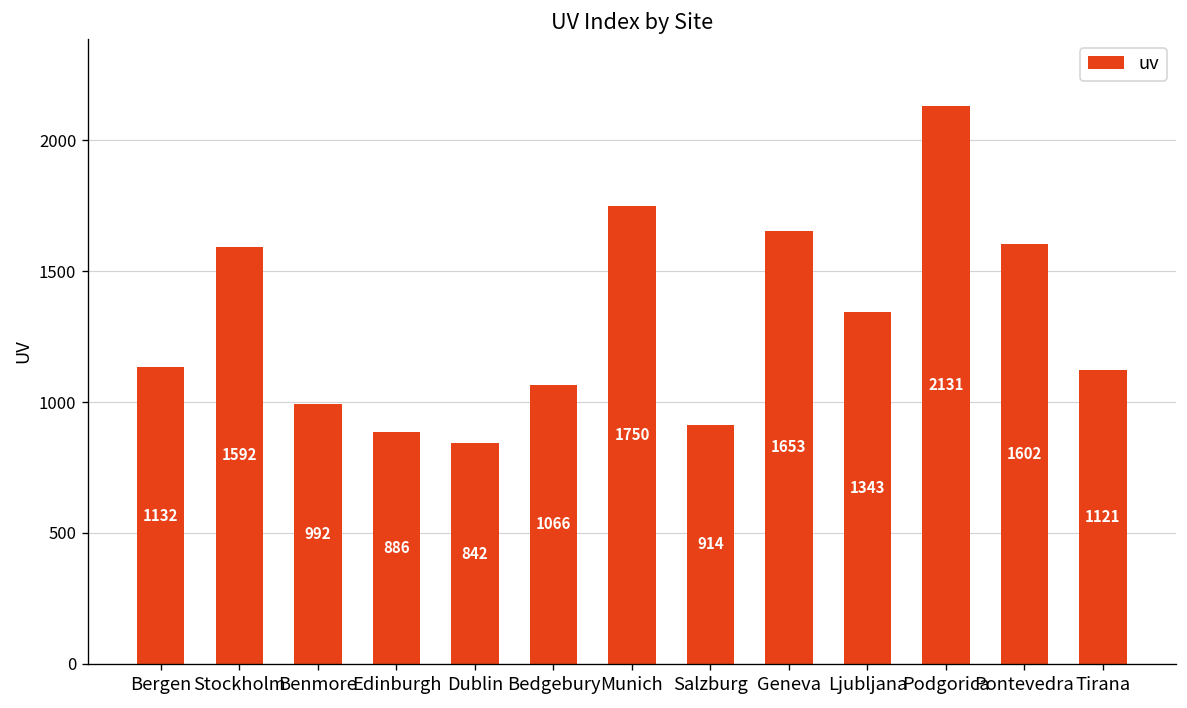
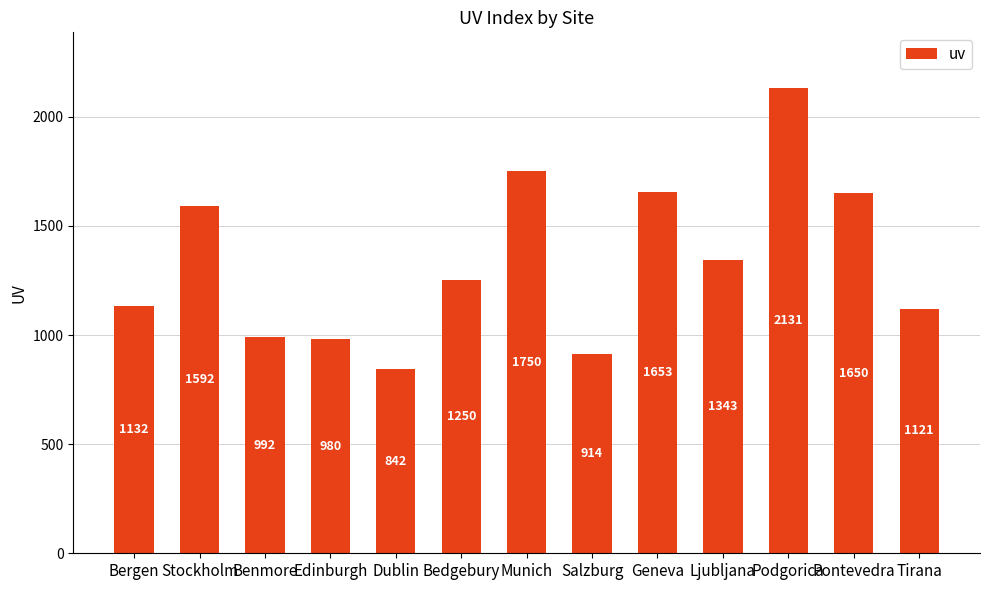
  {
    "Bergen": 1132,
    "Stockholm": 1592,
    "Benmore": 992,
-   "Edinburgh": 886,
+   "Edinburgh": 980,
    "Dublin": 842,
-   "Bedgebury": 1066,
+   "Bedgebury": 1250,
    "Munich": 1750,
    "Salzburg": 914,
    "Geneva": 1653,
    "Ljubljana": 1343,
-   "Pontevedra": 1602,
+   "Pontevedra": 1650,
    "Tirana": 1121
  }
